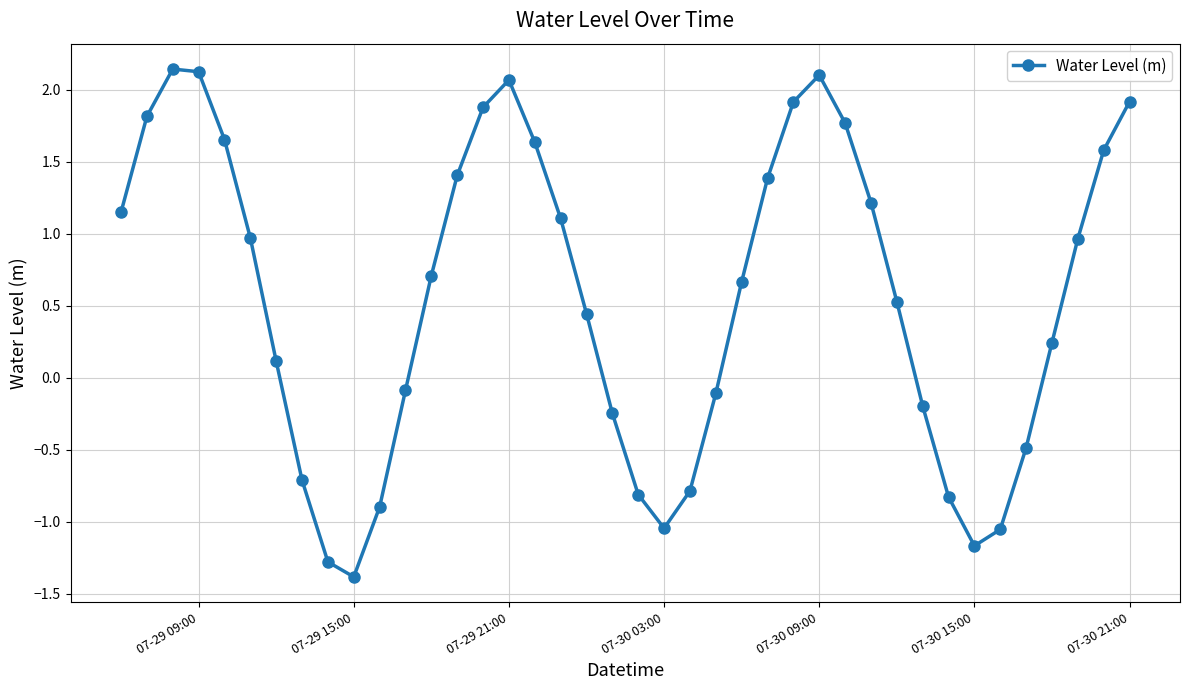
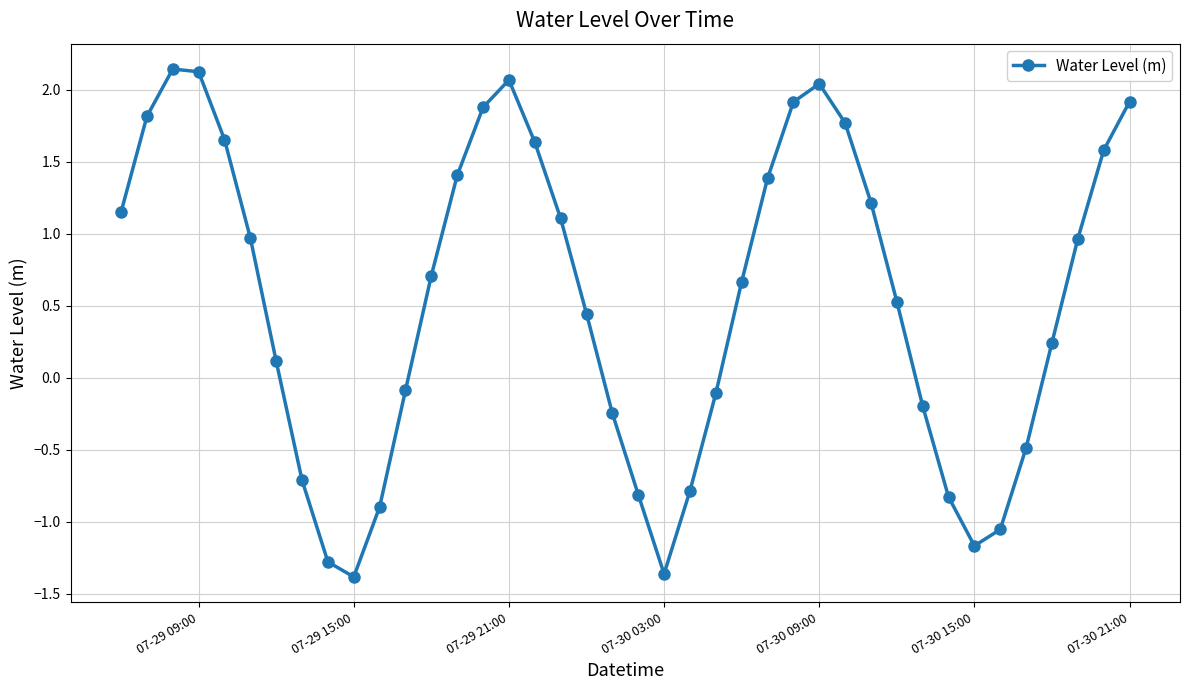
  {
    "07-29 09:00": 2.13,
    "07-29 15:00": -1.38,
    "07-29 21:00": 2.07,
-   "07-30 03:00": -1.04,
-   "07-30 09:00": 2.10,
+   "07-30 03:00": -1.36,
+   "07-30 09:00": 2.04,
    "07-30 15:00": -1.17,
    "07-30 21:00": 1.92
  }
